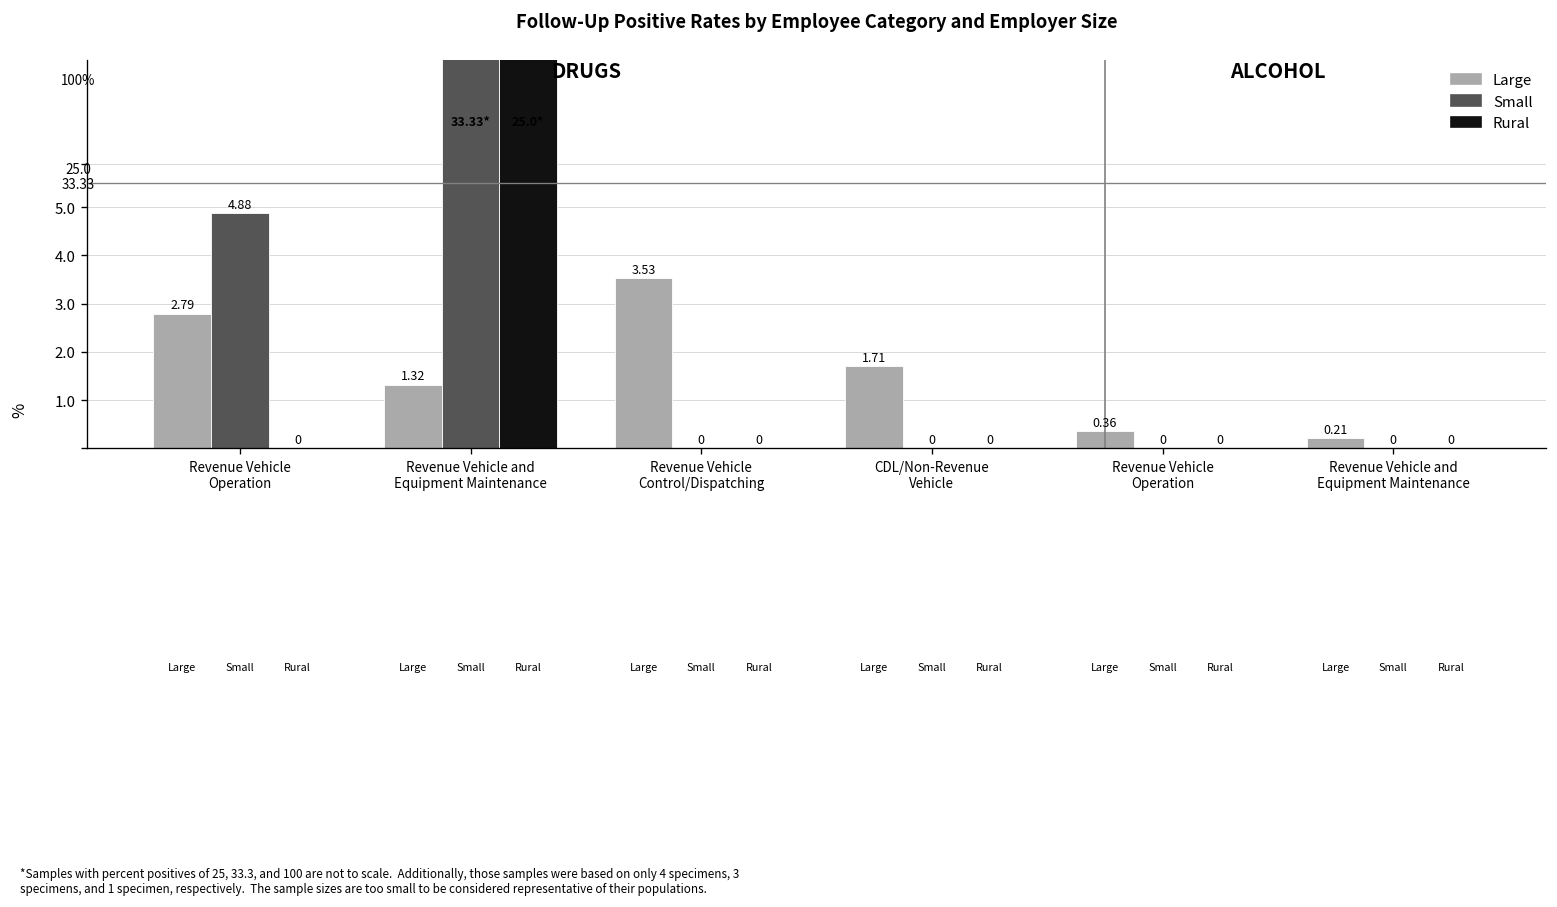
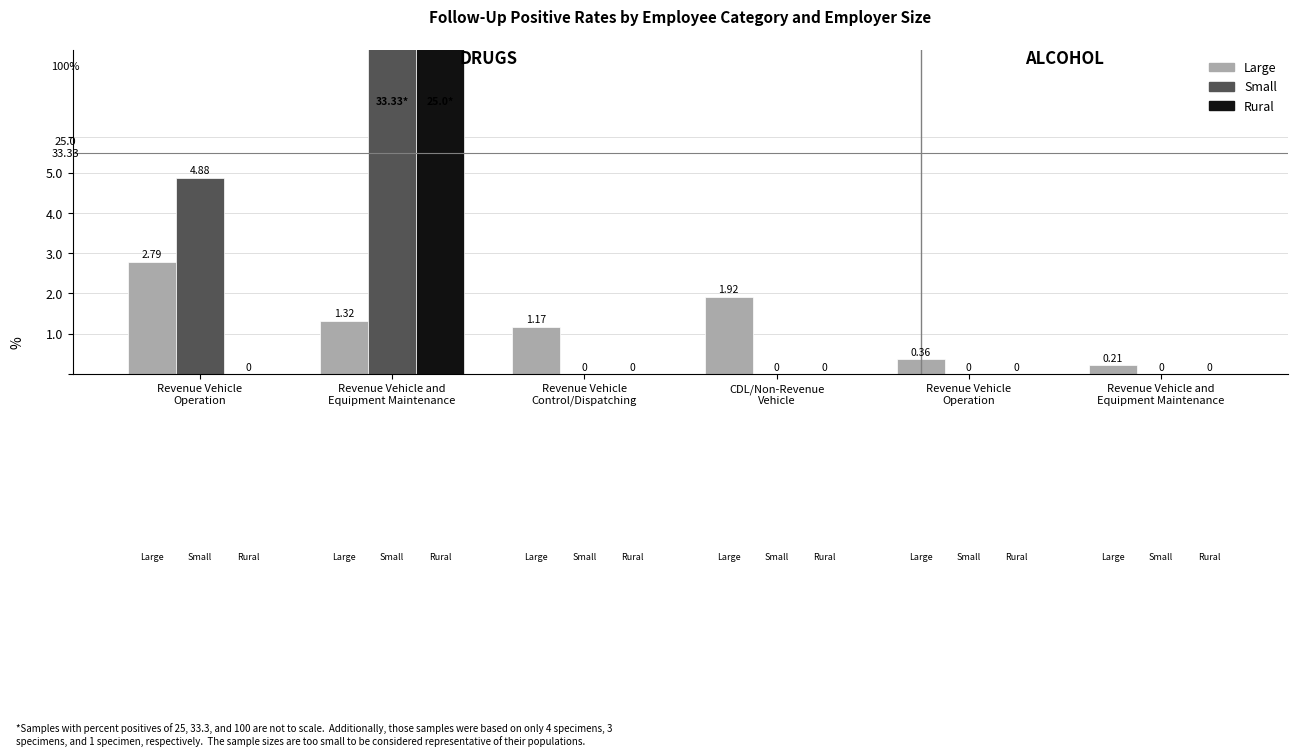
  {
    "Large": {
-     "Revenue Vehicle Control/Dispatching": 3.53,
-     "CDL/Non-Revenue Vehicle": 1.71
+     "Revenue Vehicle Control/Dispatching": 1.17,
+     "CDL/Non-Revenue Vehicle": 1.92
    },
    "Small": {
      "Revenue Vehicle Control/Dispatching": 0,
      "CDL/Non-Revenue Vehicle": 0
    },
    "Rural": {
      "Revenue Vehicle Control/Dispatching": 0,
      "CDL/Non-Revenue Vehicle": 0
    }
  }
